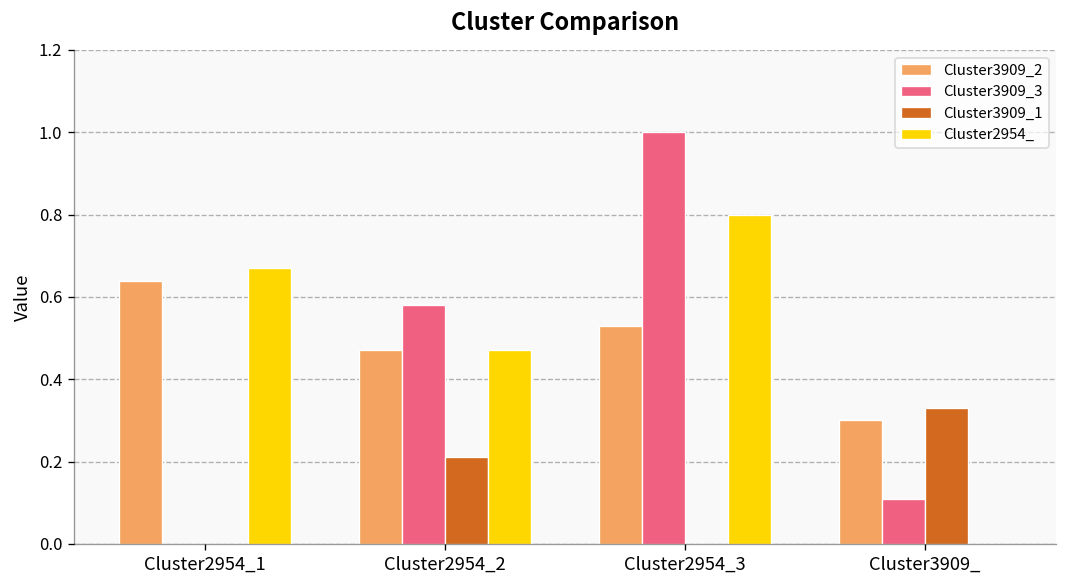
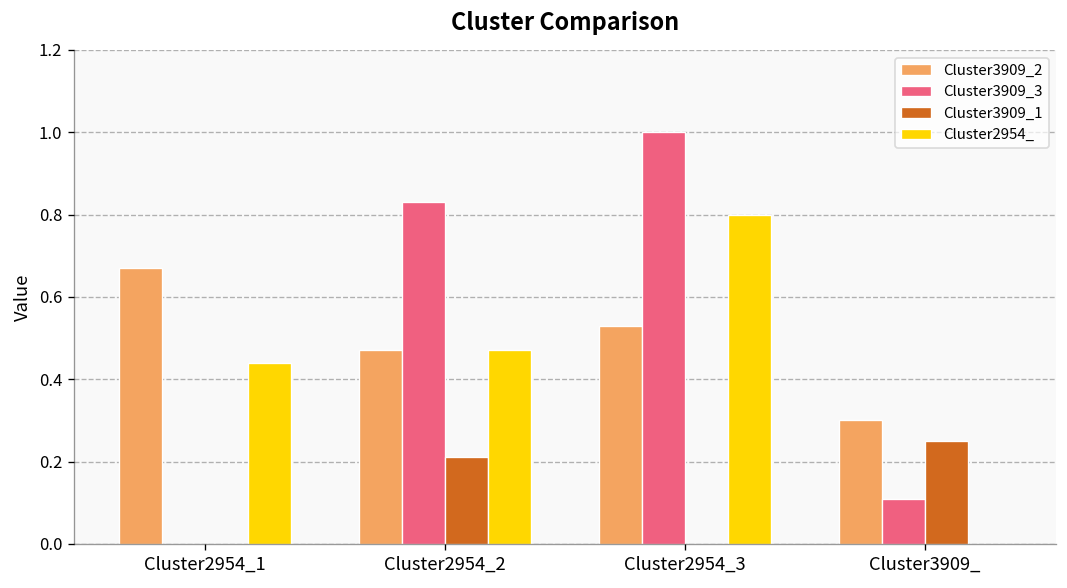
  {
    "Cluster3909_2": {
-     "Cluster2954_1": 0.64,
+     "Cluster2954_1": 0.67,
      "Cluster2954_2": 0.47,
      "Cluster2954_3": 0.53,
      "Cluster3909_": 0.30
    },
    "Cluster3909_3": {
      "Cluster2954_1": 0.00,
-     "Cluster2954_2": 0.58,
+     "Cluster2954_2": 0.83,
      "Cluster2954_3": 1.00,
      "Cluster3909_": 0.11
    },
    "Cluster3909_1": {
      "Cluster2954_1": 0.00,
      "Cluster2954_2": 0.21,
      "Cluster2954_3": 0.00,
-     "Cluster3909_": 0.33
+     "Cluster3909_": 0.25
    },
    "Cluster2954_": {
-     "Cluster2954_1": 0.67,
+     "Cluster2954_1": 0.44,
      "Cluster2954_2": 0.47,
      "Cluster2954_3": 0.80,
      "Cluster3909_": 0.00
    }
  }
